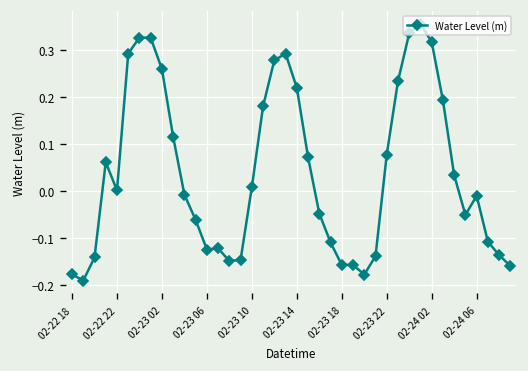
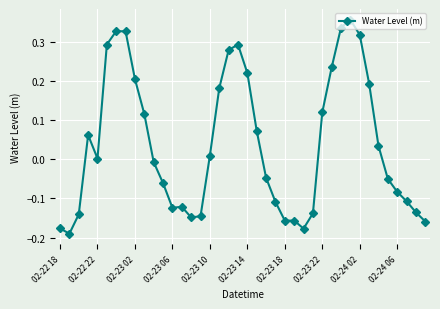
  {
    "02-22 18": -0.18,
    "02-22 22": 0.00,
-   "02-23 02": 0.26,
+   "02-23 02": 0.20,
    "02-23 06": -0.12,
    "02-23 10": 0.01,
    "02-23 14": 0.22,
    "02-23 18": -0.16,
-   "02-23 22": 0.08,
+   "02-23 22": 0.12,
    "02-24 02": 0.32,
-   "02-24 06": -0.01
+   "02-24 06": -0.08
  }
